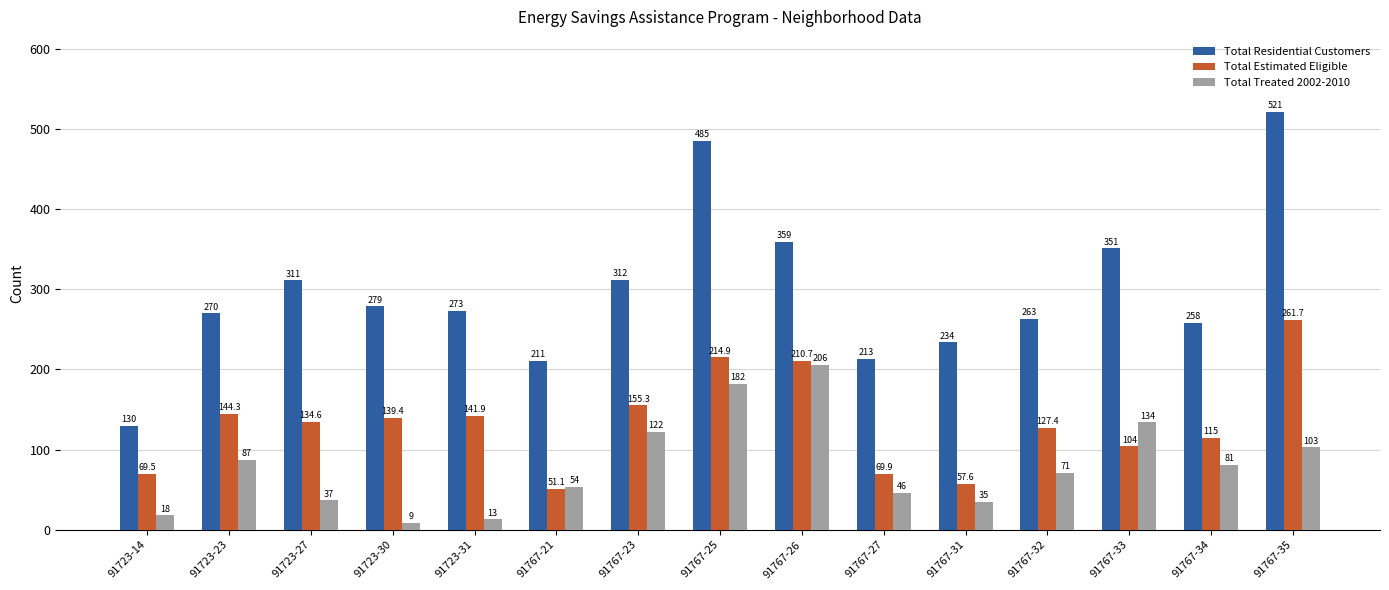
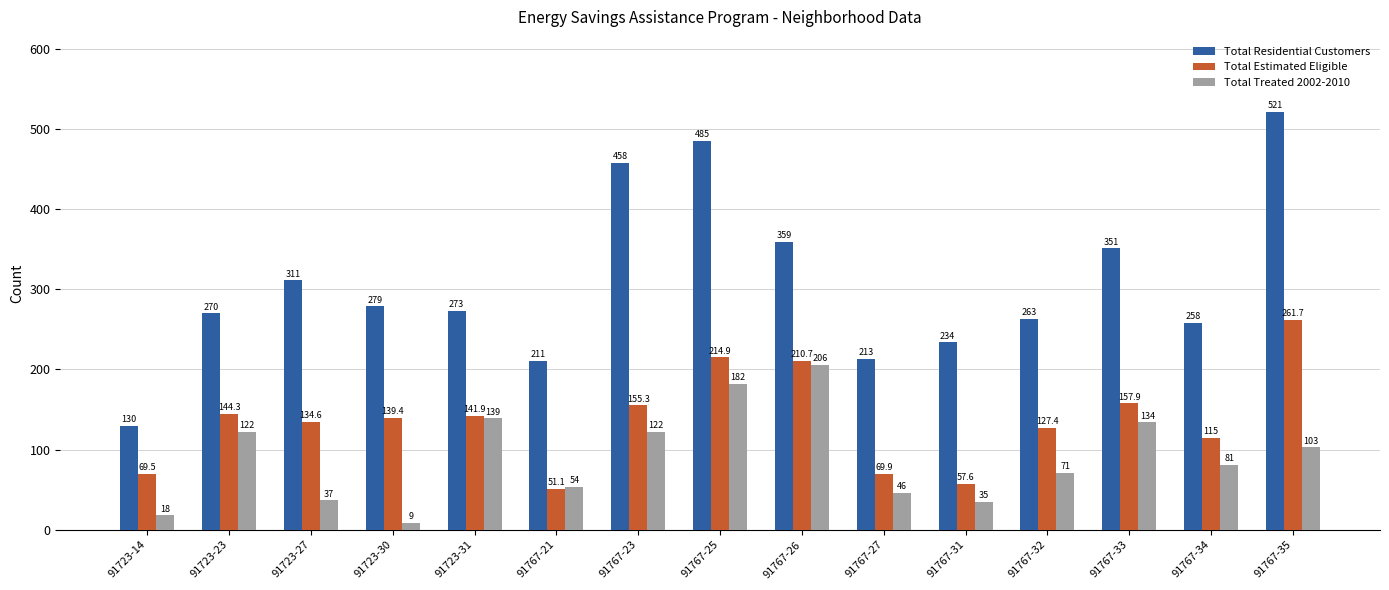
  {
    "Total Residential Customers": {
      "91723-14": 130,
      "91723-23": 270,
      "91723-27": 311,
      "91723-30": 279,
      "91723-31": 273,
      "91767-21": 211,
-     "91767-23": 312,
+     "91767-23": 458,
      "91767-25": 485,
      "91767-26": 359,
      "91767-27": 213,
      "91767-31": 234,
      "91767-32": 263,
      "91767-33": 351,
      "91767-34": 258,
      "91767-35": 521
    },
    "Total Estimated Eligible": {
      "91723-14": 69.5,
      "91723-23": 144.3,
      "91723-27": 134.6,
      "91723-30": 139.4,
      "91723-31": 141.9,
      "91767-21": 51.1,
      "91767-23": 155.3,
      "91767-25": 214.9,
      "91767-26": 210.7,
      "91767-27": 69.9,
      "91767-31": 57.6,
      "91767-32": 127.4,
-     "91767-33": 104,
+     "91767-33": 157.9,
      "91767-34": 115,
      "91767-35": 261.7
    },
    "Total Treated 2002-2010": {
      "91723-14": 18,
-     "91723-23": 87,
+     "91723-23": 122,
      "91723-27": 37,
      "91723-30": 9,
-     "91723-31": 13,
+     "91723-31": 139,
      "91767-21": 54,
      "91767-23": 122,
      "91767-25": 182,
      "91767-26": 206,
      "91767-27": 46,
      "91767-31": 35,
      "91767-32": 71,
      "91767-33": 134,
      "91767-34": 81,
      "91767-35": 103
    }
  }
